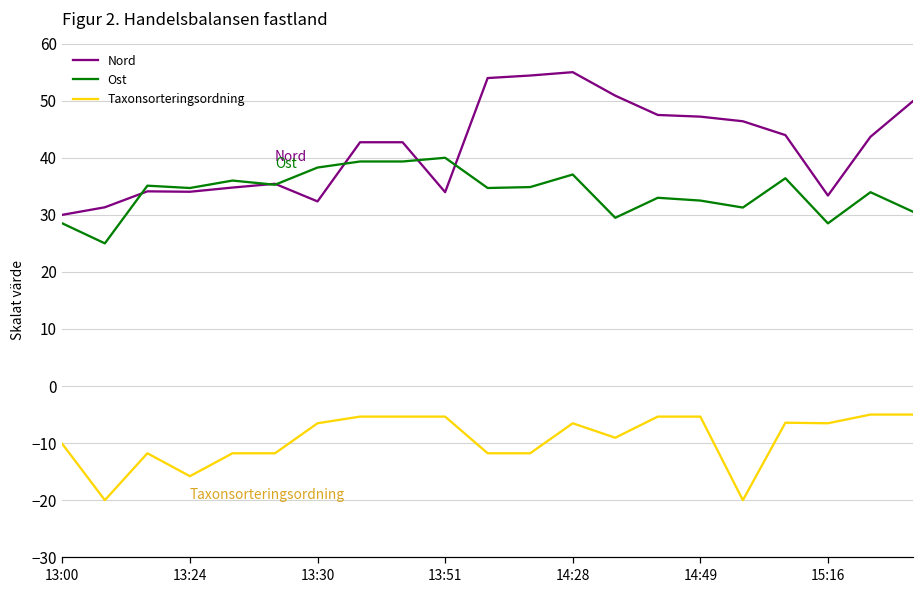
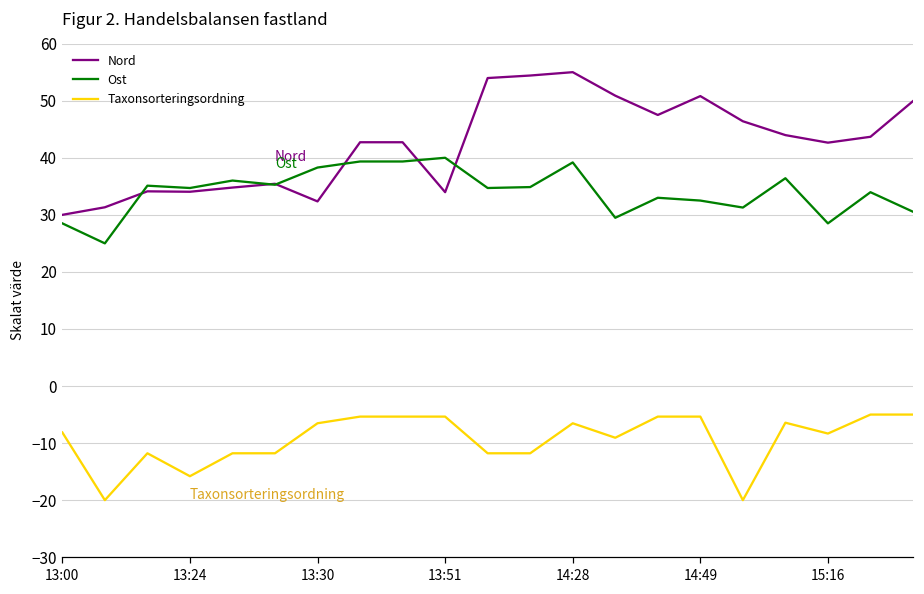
  {
    "Nord": {
      "13:00": 30,
      "13:24": 34,
      "13:30": 32,
      "13:51": 34,
      "14:28": 55,
-     "14:49": 47,
-     "15:16": 33
+     "14:49": 51,
+     "15:16": 43
    },
    "Ost": {
      "13:00": 29,
      "13:24": 35,
      "13:30": 38,
      "13:51": 40,
-     "14:28": 37,
+     "14:28": 39,
      "14:49": 33,
      "15:16": 29
    },
    "Taxonsorteringsordning": {
-     "13:00": -10,
+     "13:00": -8,
      "13:24": -16,
      "13:30": -7,
      "13:51": -5,
      "14:28": -7,
      "14:49": -5,
-     "15:16": -7
+     "15:16": -8
    }
  }
